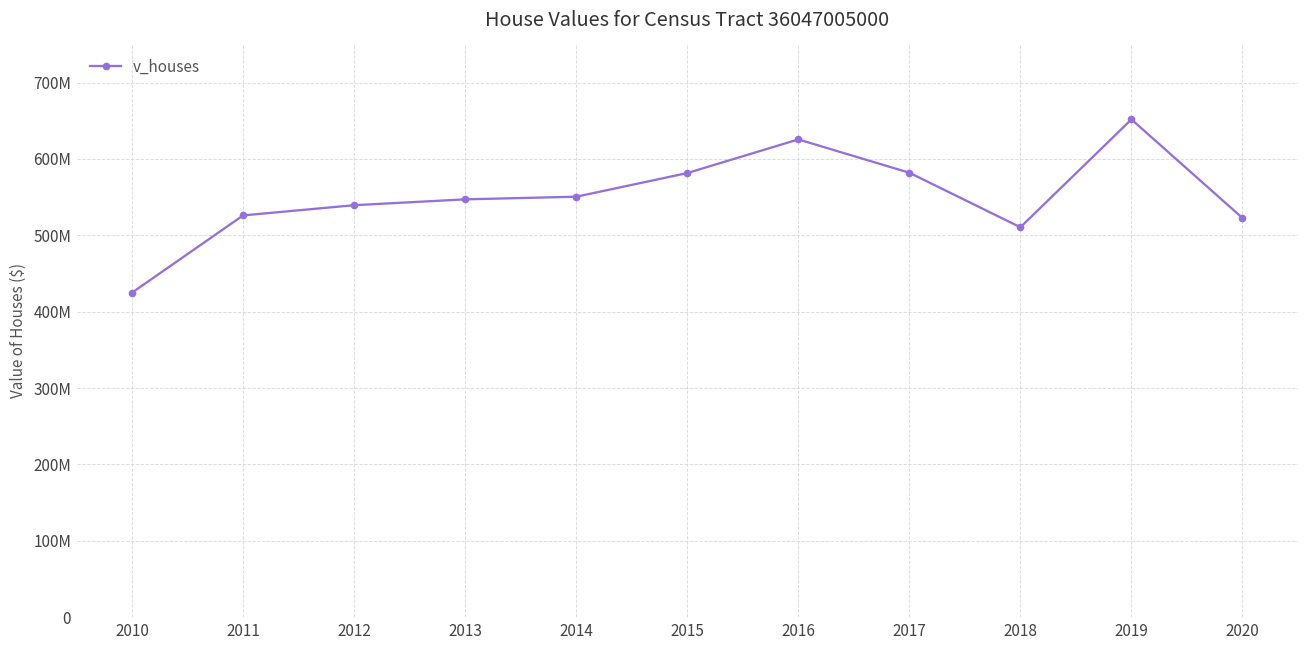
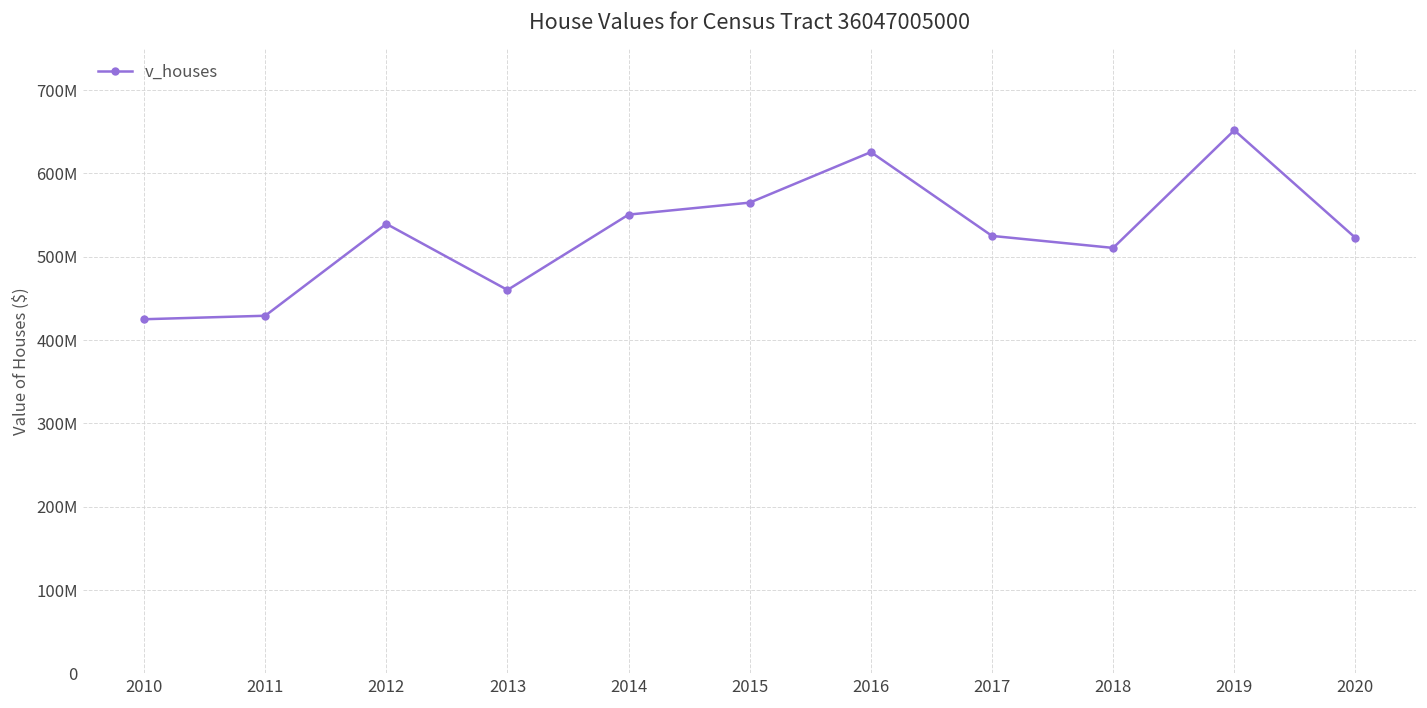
  {
    "2010": 420000000,
-   "2011": 530000000,
+   "2011": 430000000,
    "2012": 540000000,
-   "2013": 550000000,
+   "2013": 460000000,
    "2014": 550000000,
-   "2015": 580000000,
+   "2015": 560000000,
    "2016": 630000000,
-   "2017": 580000000,
+   "2017": 520000000,
    "2018": 510000000,
    "2019": 650000000,
    "2020": 520000000
  }
